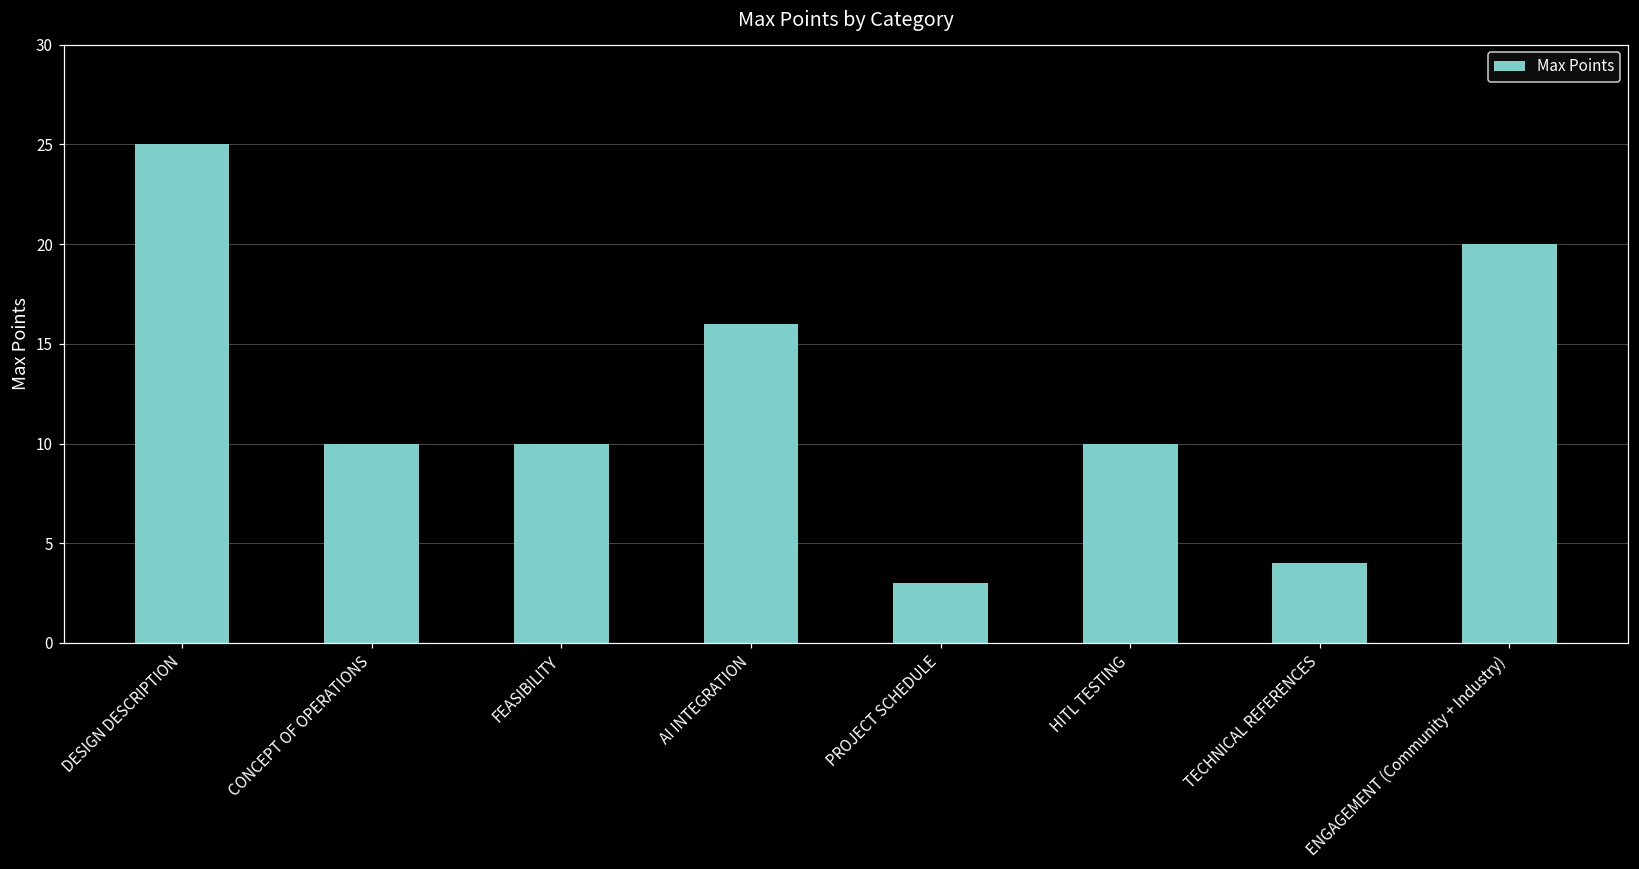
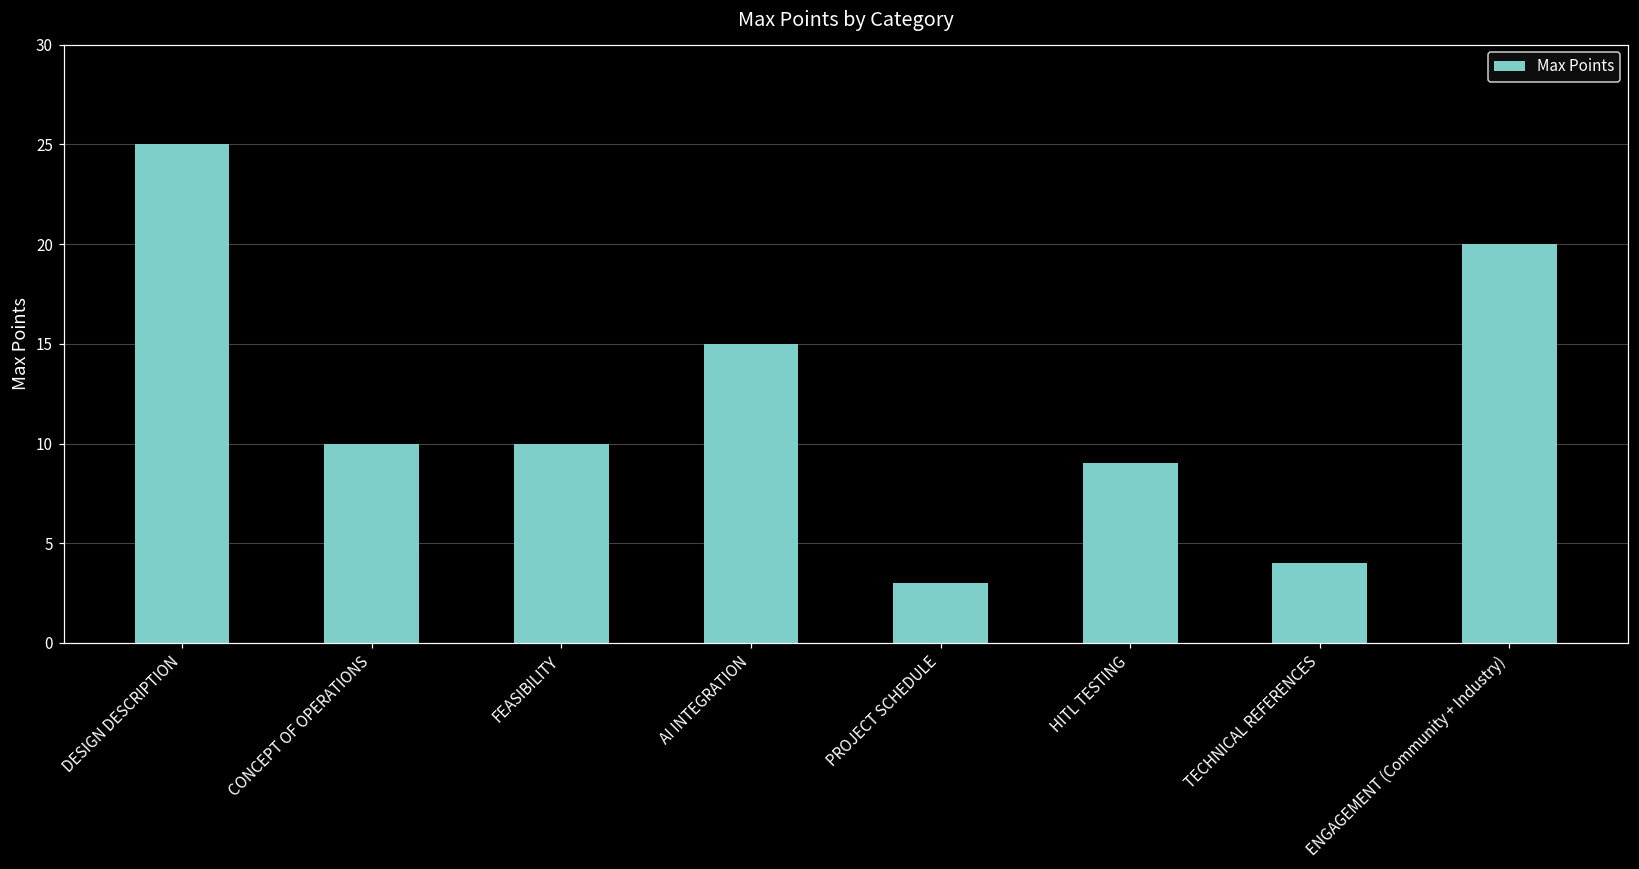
  {
    "DESIGN DESCRIPTION": 25,
    "CONCEPT OF OPERATIONS": 10,
    "FEASIBILITY": 10,
-   "AI INTEGRATION": 16,
+   "AI INTEGRATION": 15,
    "PROJECT SCHEDULE": 3,
-   "HITL TESTING": 10,
+   "HITL TESTING": 9,
    "TECHNICAL REFERENCES": 4,
    "ENGAGEMENT (Community + Industry)": 20
  }
